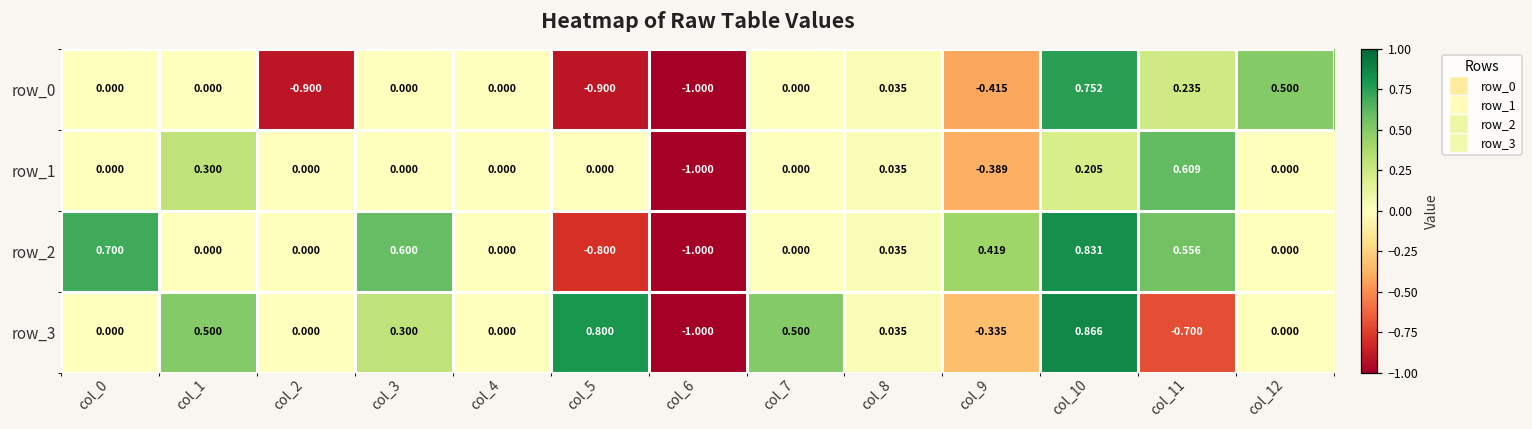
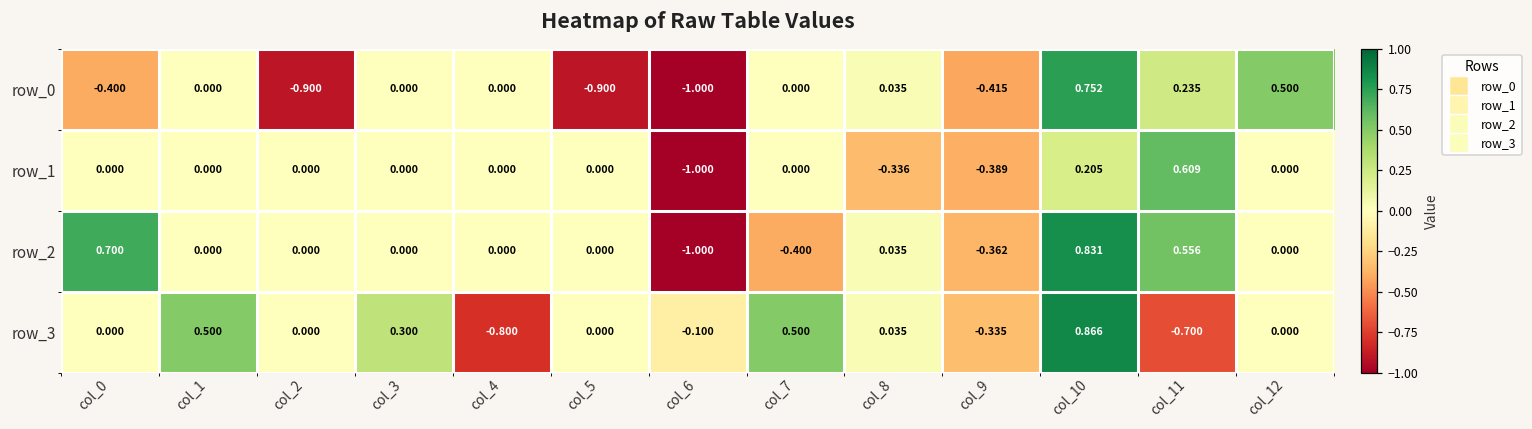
  {
    "row_0": {
-     "col_0": 0.000,
+     "col_0": -0.400,
      "col_1": 0.000,
      "col_2": -0.900,
      "col_3": 0.000,
      "col_4": 0.000,
      "col_5": -0.900,
      "col_6": -1.000,
      "col_7": 0.000,
      "col_8": 0.035,
      "col_9": -0.415,
      "col_10": 0.752,
      "col_11": 0.235,
      "col_12": 0.500
    },
    "row_1": {
      "col_0": 0.000,
-     "col_1": 0.300,
+     "col_1": 0.000,
      "col_2": 0.000,
      "col_3": 0.000,
      "col_4": 0.000,
      "col_5": 0.000,
      "col_6": -1.000,
      "col_7": 0.000,
-     "col_8": 0.035,
+     "col_8": -0.336,
      "col_9": -0.389,
      "col_10": 0.205,
      "col_11": 0.609,
      "col_12": 0.000
    },
    "row_2": {
      "col_0": 0.700,
      "col_1": 0.000,
      "col_2": 0.000,
-     "col_3": 0.600,
+     "col_3": 0.000,
      "col_4": 0.000,
-     "col_5": -0.800,
+     "col_5": 0.000,
      "col_6": -1.000,
-     "col_7": 0.000,
+     "col_7": -0.400,
      "col_8": 0.035,
-     "col_9": 0.419,
+     "col_9": -0.362,
      "col_10": 0.831,
      "col_11": 0.556,
      "col_12": 0.000
    },
    "row_3": {
      "col_0": 0.000,
      "col_1": 0.500,
      "col_2": 0.000,
      "col_3": 0.300,
-     "col_4": 0.000,
-     "col_5": 0.800,
-     "col_6": -1.000,
+     "col_4": -0.800,
+     "col_5": 0.000,
+     "col_6": -0.100,
      "col_7": 0.500,
      "col_8": 0.035,
      "col_9": -0.335,
      "col_10": 0.866,
      "col_11": -0.700,
      "col_12": 0.000
    }
  }
